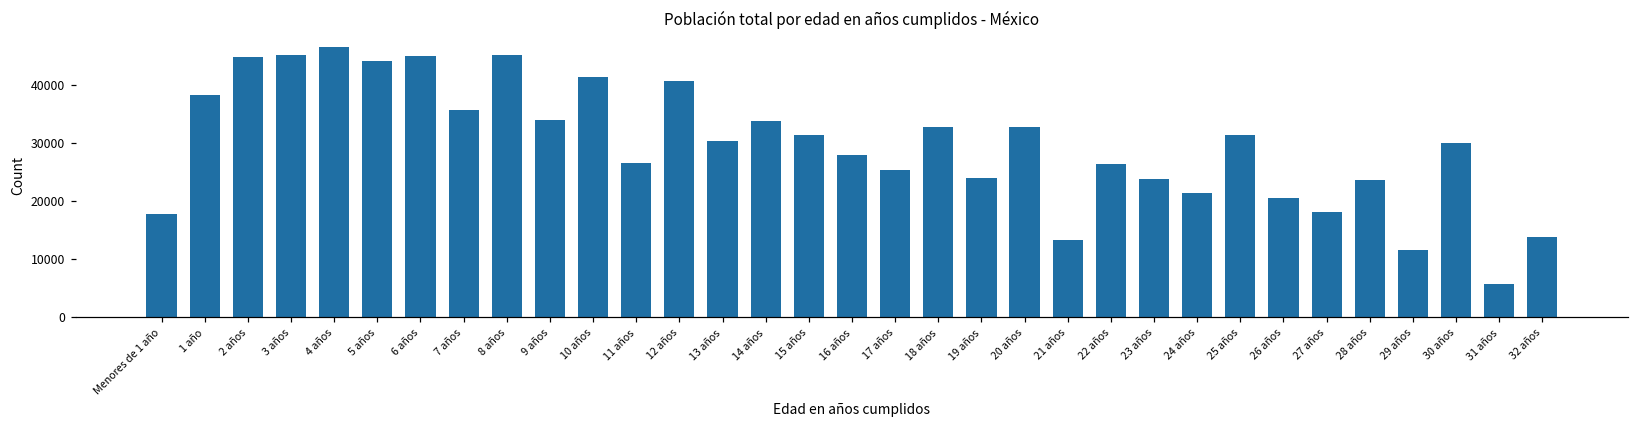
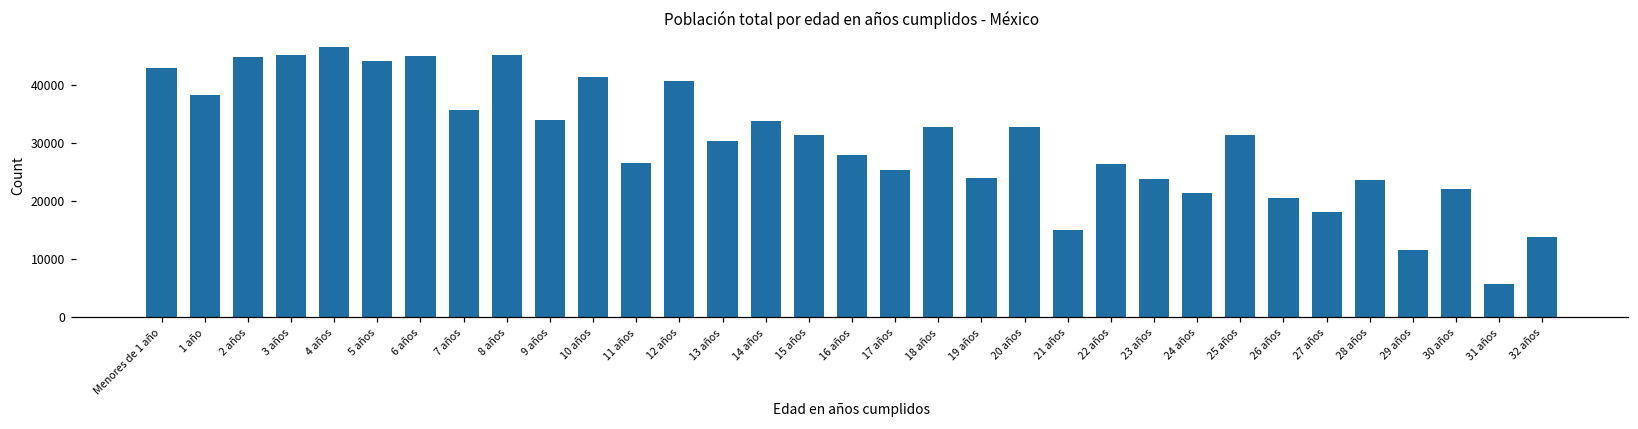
  {
-   "Menores de 1 año": 18000,
+   "Menores de 1 año": 43000,
    "1 año": 38000,
    "2 años": 45000,
    "3 años": 45000,
    "4 años": 46000,
    "5 años": 44000,
    "6 años": 45000,
    "7 años": 36000,
    "8 años": 45000,
    "9 años": 34000,
    "10 años": 41000,
    "11 años": 27000,
    "12 años": 41000,
    "13 años": 30000,
    "14 años": 34000,
    "15 años": 31000,
    "16 años": 28000,
    "17 años": 25000,
    "18 años": 33000,
    "19 años": 24000,
    "20 años": 33000,
-   "21 años": 13000,
+   "21 años": 15000,
    "22 años": 26000,
    "23 años": 24000,
    "24 años": 21000,
    "25 años": 31000,
    "26 años": 21000,
    "27 años": 18000,
    "28 años": 24000,
    "29 años": 12000,
-   "30 años": 30000,
+   "30 años": 22000,
    "31 años": 6000,
    "32 años": 14000
  }
